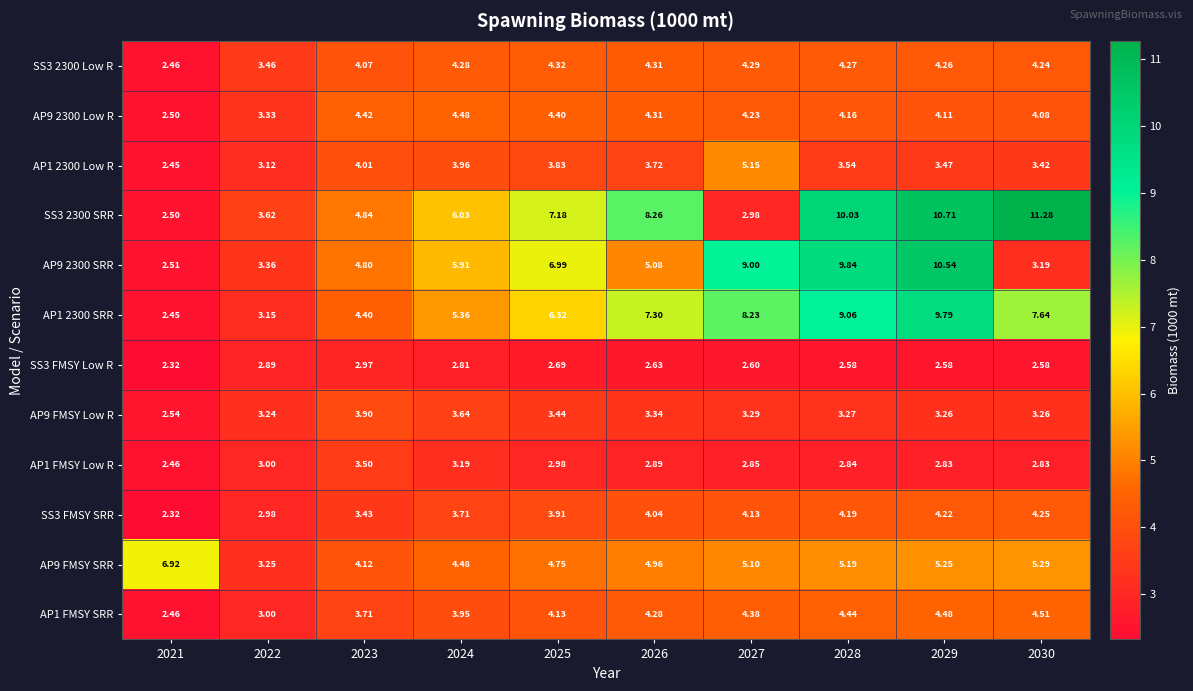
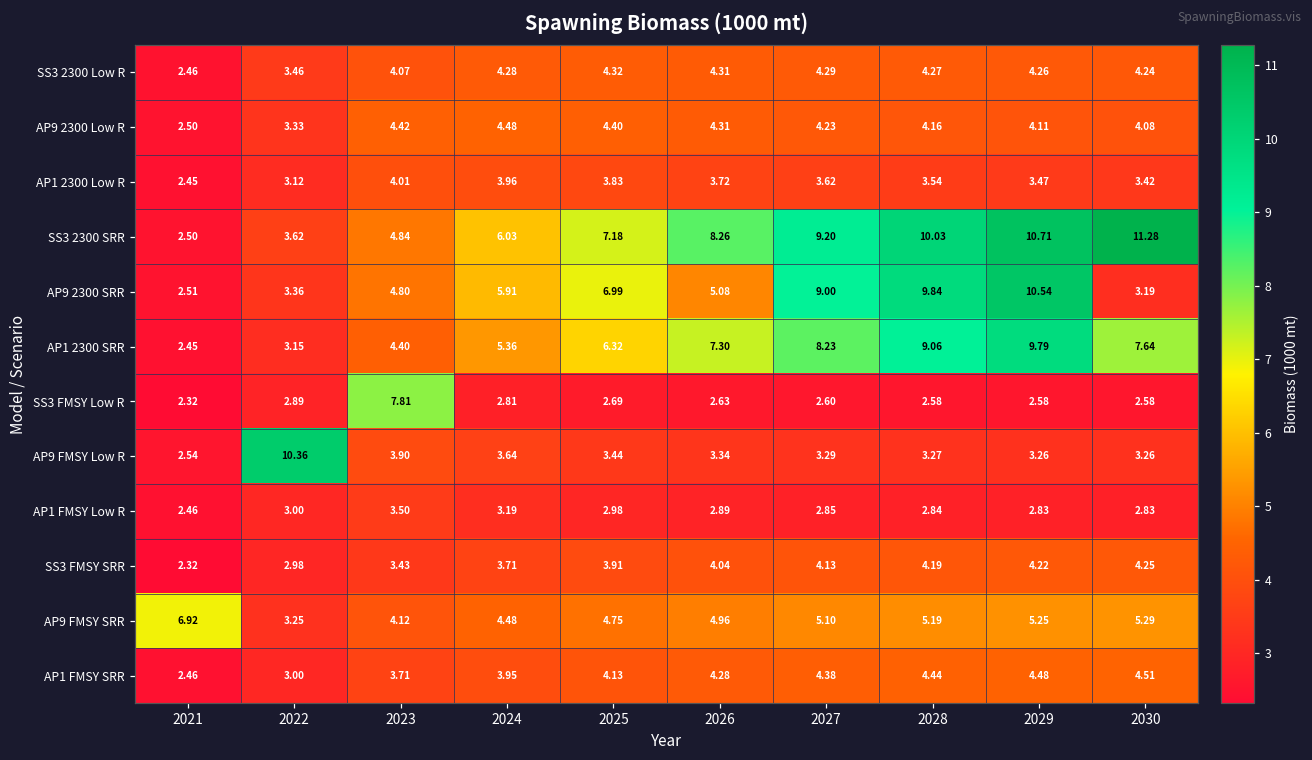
  {
    "SS3 2300 Low R": {
      "2021": 2.46,
      "2022": 3.46,
      "2023": 4.07,
      "2024": 4.28,
      "2025": 4.32,
      "2026": 4.31,
      "2027": 4.29,
      "2028": 4.27,
      "2029": 4.26,
      "2030": 4.24
    },
    "AP9 2300 Low R": {
      "2021": 2.50,
      "2022": 3.33,
      "2023": 4.42,
      "2024": 4.48,
      "2025": 4.40,
      "2026": 4.31,
      "2027": 4.23,
      "2028": 4.16,
      "2029": 4.11,
      "2030": 4.08
    },
    "AP1 2300 Low R": {
      "2021": 2.45,
      "2022": 3.12,
      "2023": 4.01,
      "2024": 3.96,
      "2025": 3.83,
      "2026": 3.72,
-     "2027": 5.15,
+     "2027": 3.62,
      "2028": 3.54,
      "2029": 3.47,
      "2030": 3.42
    },
    "SS3 2300 SRR": {
      "2021": 2.50,
      "2022": 3.62,
      "2023": 4.84,
      "2024": 6.03,
      "2025": 7.18,
      "2026": 8.26,
-     "2027": 2.98,
+     "2027": 9.20,
      "2028": 10.03,
      "2029": 10.71,
      "2030": 11.28
    },
    "AP9 2300 SRR": {
      "2021": 2.51,
      "2022": 3.36,
      "2023": 4.80,
      "2024": 5.91,
      "2025": 6.99,
      "2026": 5.08,
      "2027": 9.00,
      "2028": 9.84,
      "2029": 10.54,
      "2030": 3.19
    },
    "AP1 2300 SRR": {
      "2021": 2.45,
      "2022": 3.15,
      "2023": 4.40,
      "2024": 5.36,
      "2025": 6.32,
      "2026": 7.30,
      "2027": 8.23,
      "2028": 9.06,
      "2029": 9.79,
      "2030": 7.64
    },
    "SS3 FMSY Low R": {
      "2021": 2.32,
      "2022": 2.89,
-     "2023": 2.97,
+     "2023": 7.81,
      "2024": 2.81,
      "2025": 2.69,
      "2026": 2.63,
      "2027": 2.60,
      "2028": 2.58,
      "2029": 2.58,
      "2030": 2.58
    },
    "AP9 FMSY Low R": {
      "2021": 2.54,
-     "2022": 3.24,
+     "2022": 10.36,
      "2023": 3.90,
      "2024": 3.64,
      "2025": 3.44,
      "2026": 3.34,
      "2027": 3.29,
      "2028": 3.27,
      "2029": 3.26,
      "2030": 3.26
    },
    "AP1 FMSY Low R": {
      "2021": 2.46,
      "2022": 3.00,
      "2023": 3.50,
      "2024": 3.19,
      "2025": 2.98,
      "2026": 2.89,
      "2027": 2.85,
      "2028": 2.84,
      "2029": 2.83,
      "2030": 2.83
    },
    "SS3 FMSY SRR": {
      "2021": 2.32,
      "2022": 2.98,
      "2023": 3.43,
      "2024": 3.71,
      "2025": 3.91,
      "2026": 4.04,
      "2027": 4.13,
      "2028": 4.19,
      "2029": 4.22,
      "2030": 4.25
    },
    "AP9 FMSY SRR": {
      "2021": 6.92,
      "2022": 3.25,
      "2023": 4.12,
      "2024": 4.48,
      "2025": 4.75,
      "2026": 4.96,
      "2027": 5.10,
      "2028": 5.19,
      "2029": 5.25,
      "2030": 5.29
    },
    "AP1 FMSY SRR": {
      "2021": 2.46,
      "2022": 3.00,
      "2023": 3.71,
      "2024": 3.95,
      "2025": 4.13,
      "2026": 4.28,
      "2027": 4.38,
      "2028": 4.44,
      "2029": 4.48,
      "2030": 4.51
    }
  }
